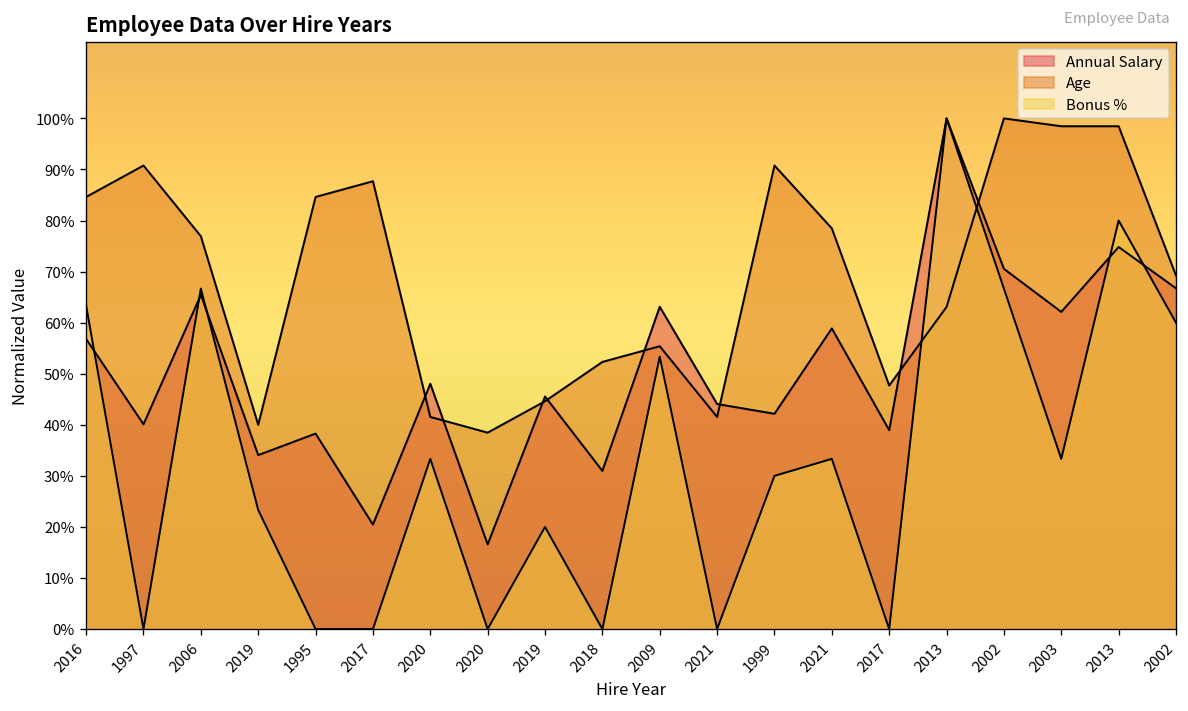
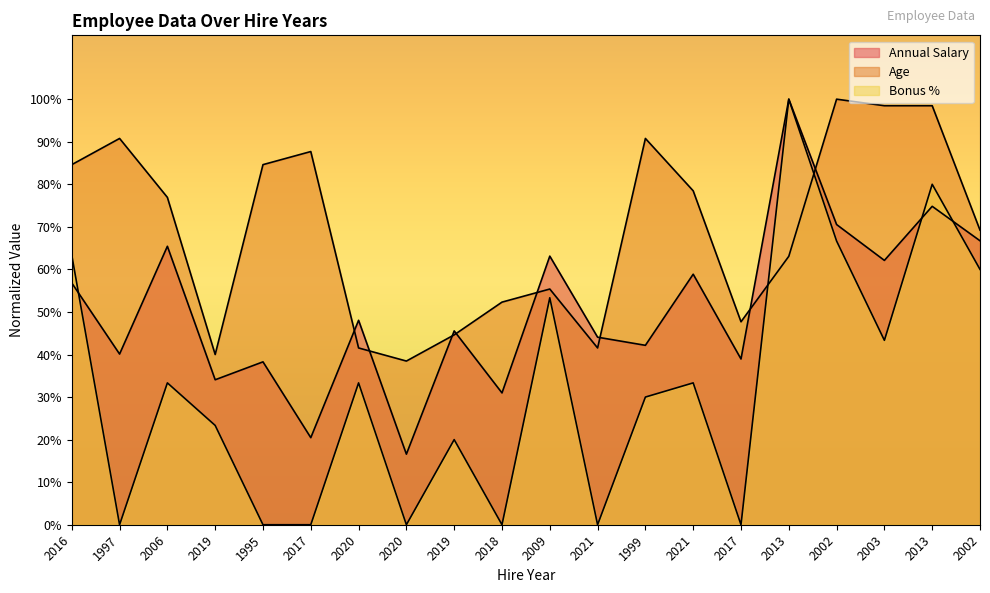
  {
    "Bonus %": {
      "2016": "63%",
      "1997": "0%",
-     "2006": "67%",
+     "2006": "33%",
      "1995": "0%",
      "2018": "0%",
      "2009": "53%",
      "1999": "30%",
-     "2003": "33%"
+     "2003": "43%"
    }
  }
